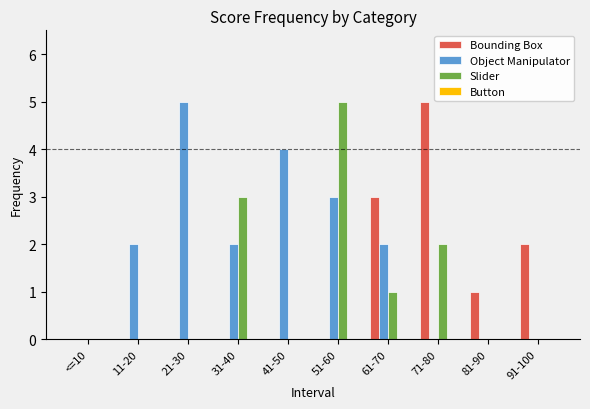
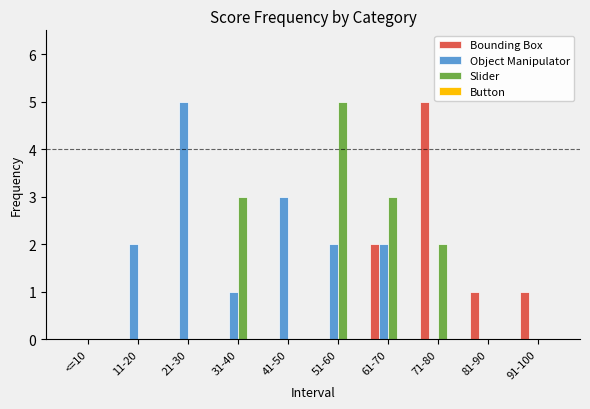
  {
    "Bounding Box": {
      "<=10": 0,
      "11-20": 0,
      "21-30": 0,
      "31-40": 0,
      "41-50": 0,
      "51-60": 0,
-     "61-70": 3,
+     "61-70": 2,
      "71-80": 5,
      "81-90": 1,
-     "91-100": 2
+     "91-100": 1
    },
    "Object Manipulator": {
      "<=10": 0,
      "11-20": 2,
      "21-30": 5,
-     "31-40": 2,
-     "41-50": 4,
-     "51-60": 3,
+     "31-40": 1,
+     "41-50": 3,
+     "51-60": 2,
      "61-70": 2,
      "71-80": 0,
      "81-90": 0,
      "91-100": 0
    },
    "Slider": {
      "<=10": 0,
      "11-20": 0,
      "21-30": 0,
      "31-40": 3,
      "41-50": 0,
      "51-60": 5,
-     "61-70": 1,
+     "61-70": 3,
      "71-80": 2,
      "81-90": 0,
      "91-100": 0
    },
    "Button": {
      "<=10": 0,
      "11-20": 0,
      "21-30": 0,
      "31-40": 0,
      "41-50": 0,
      "51-60": 0,
      "61-70": 0,
      "71-80": 0,
      "81-90": 0,
      "91-100": 0
    }
  }
